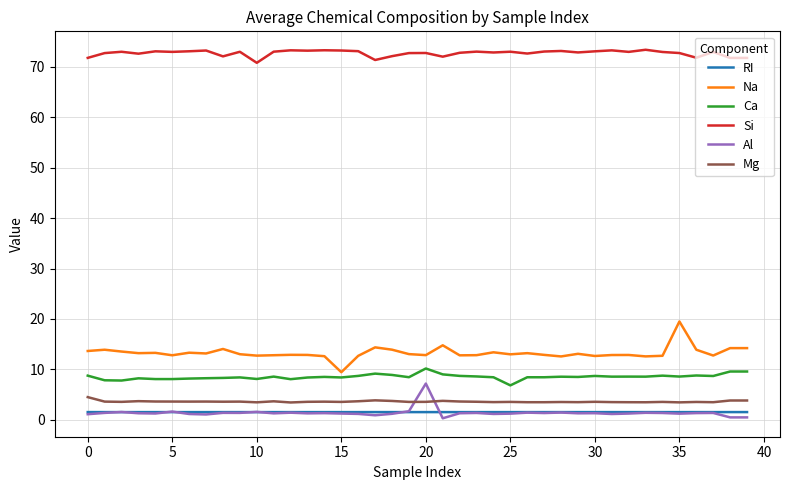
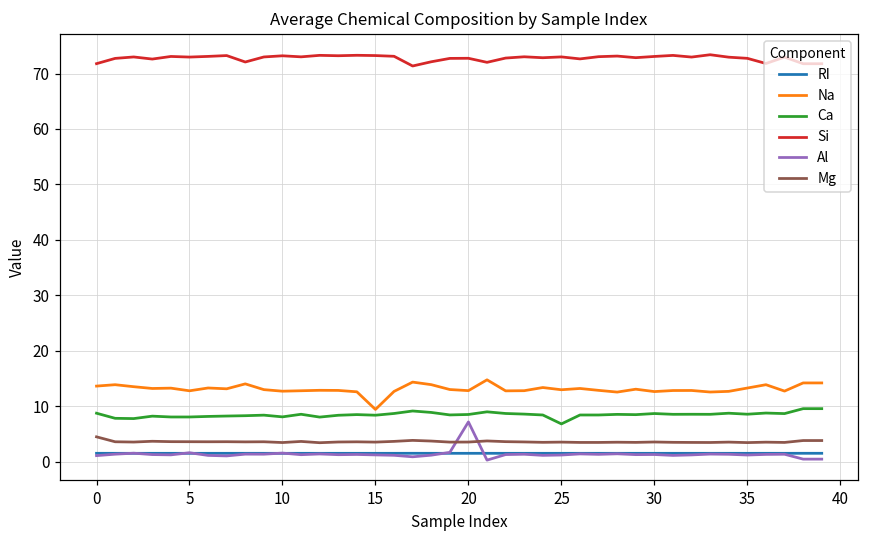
  {
    "RI": {
      "20": 2
    },
    "Na": {
      "0": 14,
      "5": 13,
      "10": 13,
      "15": 9,
      "20": 13,
      "25": 13,
      "30": 13,
-     "35": 19
+     "35": 13
    },
    "Ca": {
      "0": 9,
      "5": 8,
      "10": 8,
      "15": 8,
-     "20": 10,
+     "20": 9,
      "25": 7,
      "30": 9,
      "35": 9
    },
    "Si": {
      "0": 72,
      "5": 73,
-     "10": 71,
+     "10": 73,
      "15": 73,
      "20": 73,
      "25": 73,
      "30": 73,
      "35": 73
    },
    "Al": {
      "20": 7
    },
    "Mg": {
      "0": 4,
      "5": 4,
      "10": 3,
      "15": 4,
      "20": 4,
      "25": 4,
      "30": 4,
      "35": 3
    }
  }
